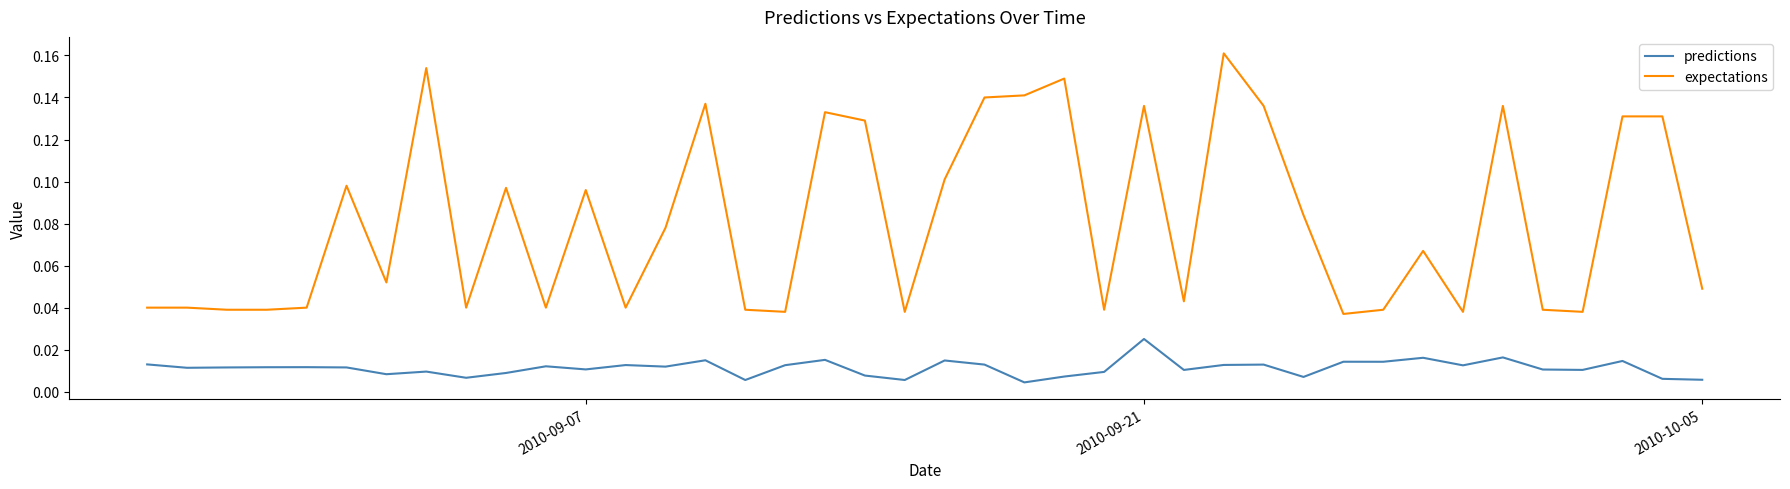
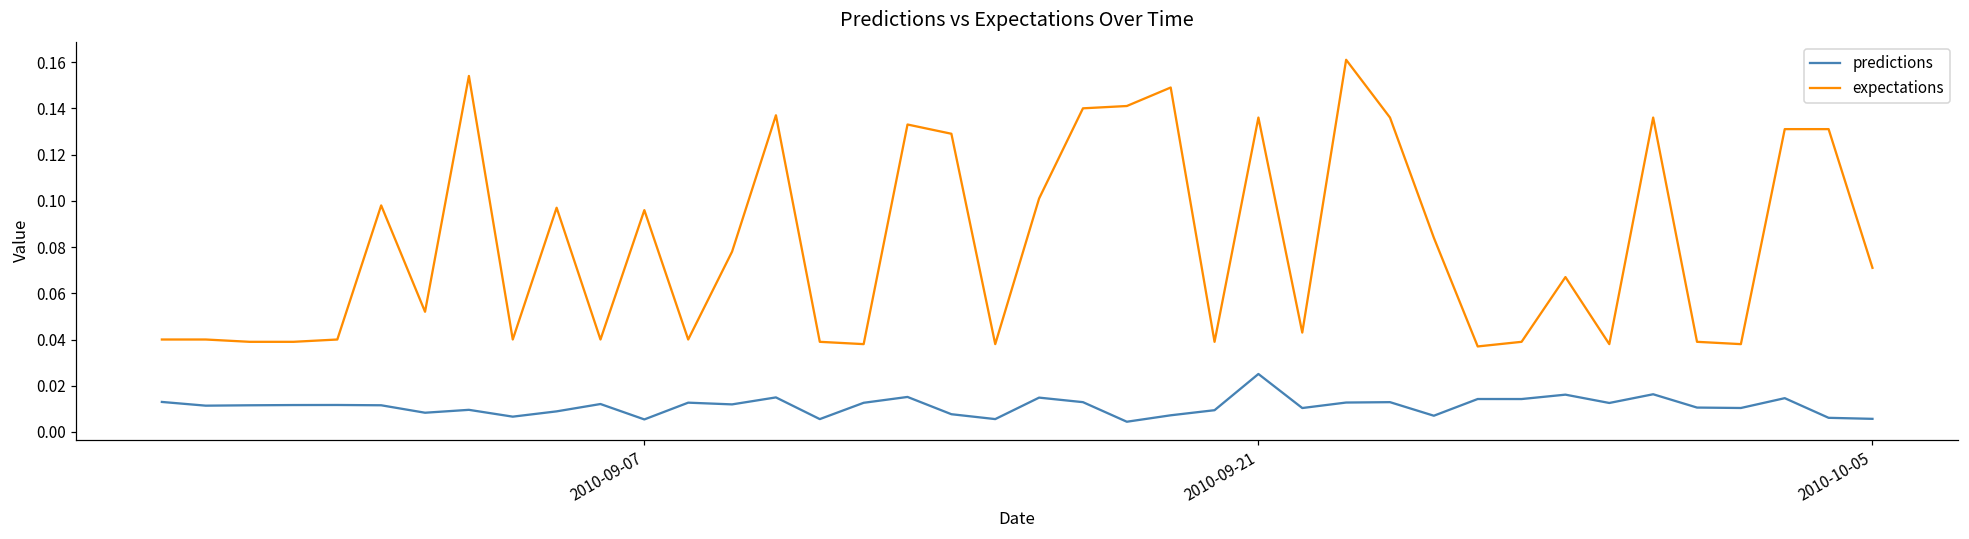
  {
    "predictions": {
-     "2010-09-07": 0.011,
+     "2010-09-07": 0.005,
      "2010-09-21": 0.025,
      "2010-10-05": 0.006
    },
    "expectations": {
      "2010-09-07": 0.096,
      "2010-09-21": 0.136,
-     "2010-10-05": 0.049
+     "2010-10-05": 0.071
    }
  }
